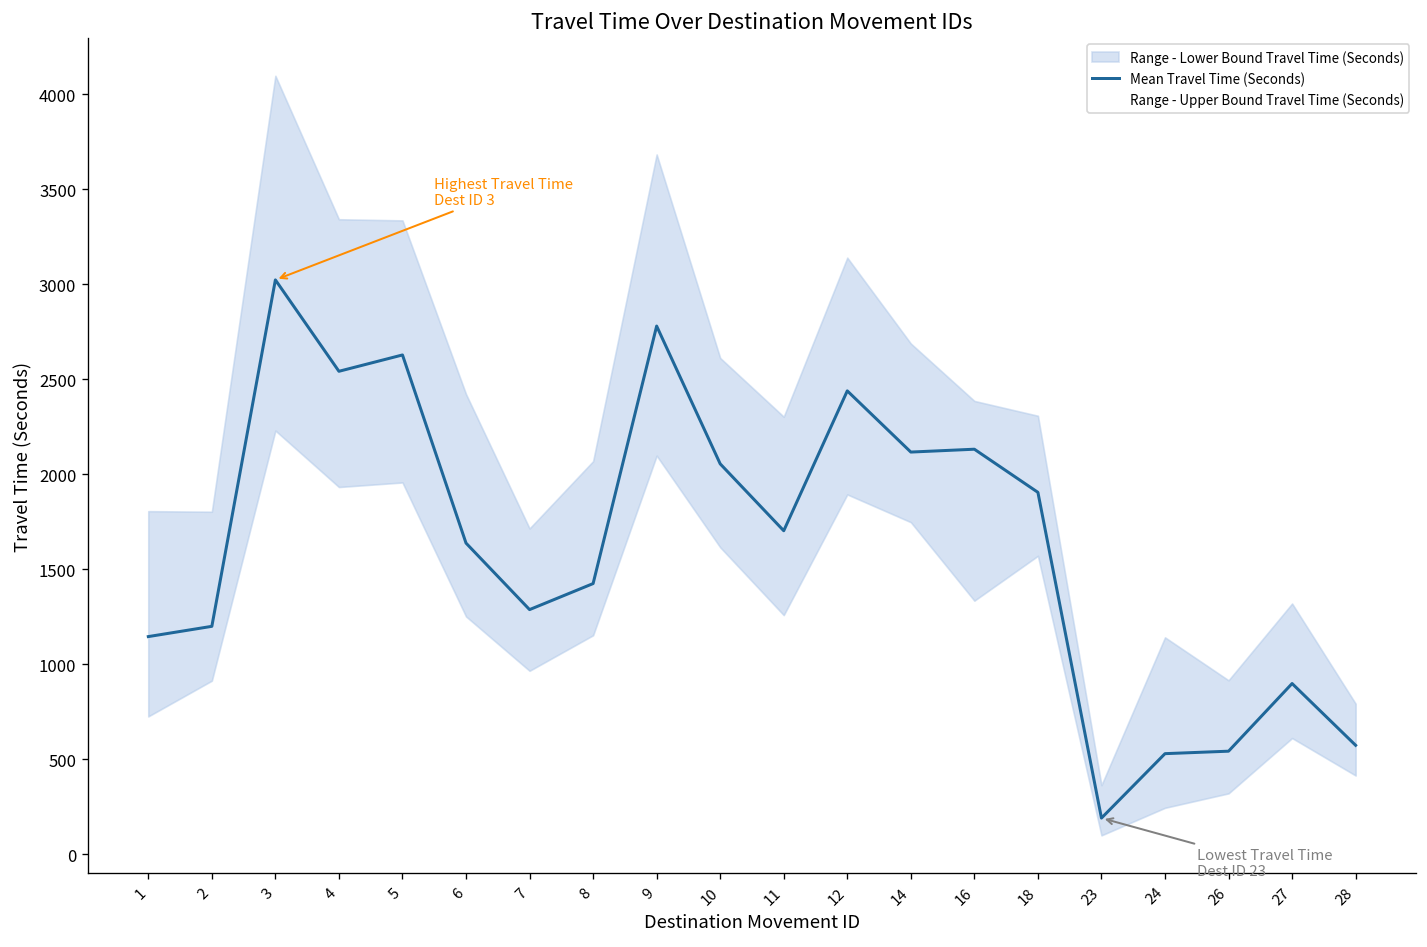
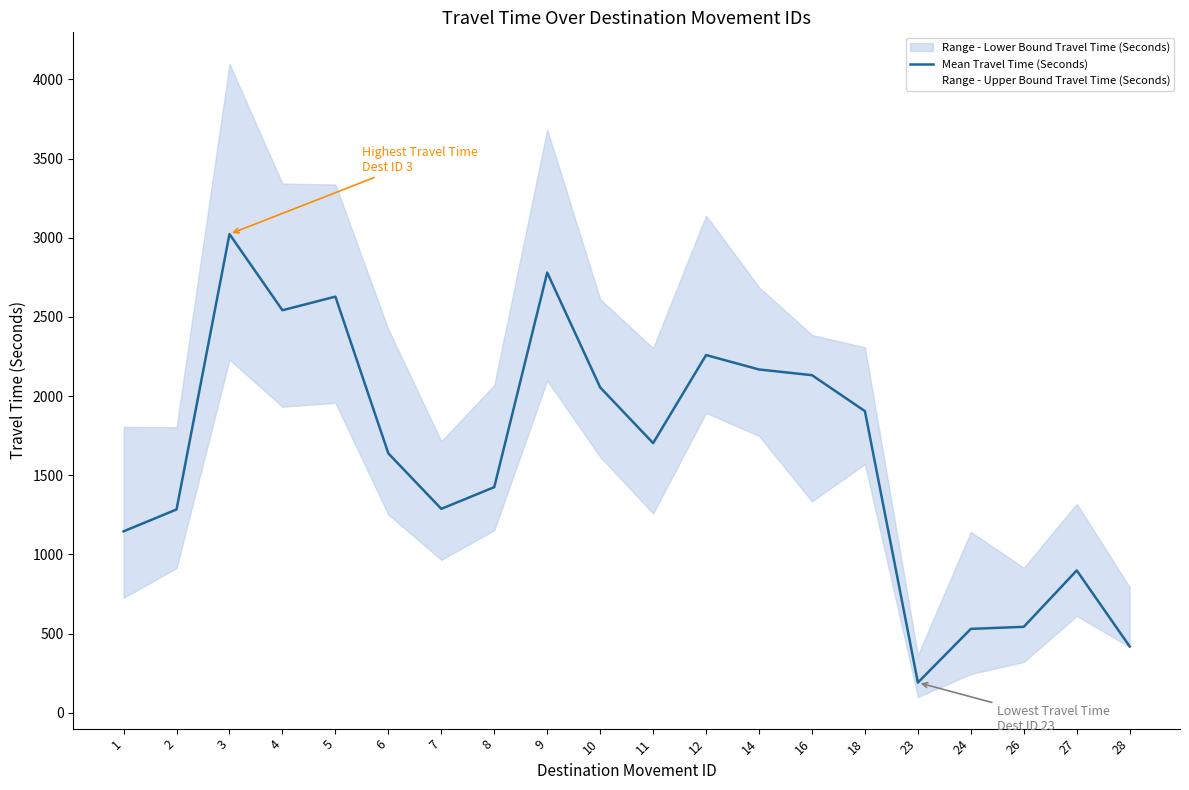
  {
    "Mean Travel Time (Seconds)": {
      "1": 1150,
-     "2": 1200,
+     "2": 1280,
      "3": 3020,
      "4": 2540,
      "5": 2630,
      "6": 1640,
      "7": 1290,
      "8": 1430,
      "9": 2780,
      "10": 2060,
      "11": 1700,
-     "12": 2440,
-     "14": 2120,
+     "12": 2260,
+     "14": 2170,
      "16": 2130,
      "18": 1910,
      "24": 530,
      "26": 540,
      "27": 900,
-     "28": 570
+     "28": 420
    }
  }
